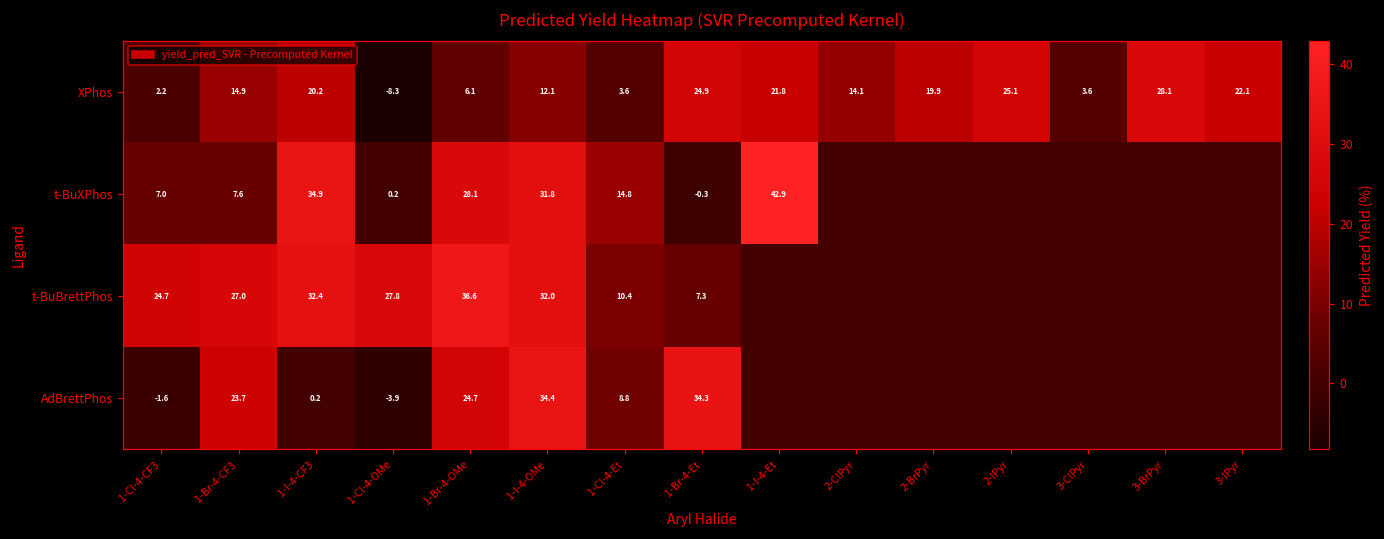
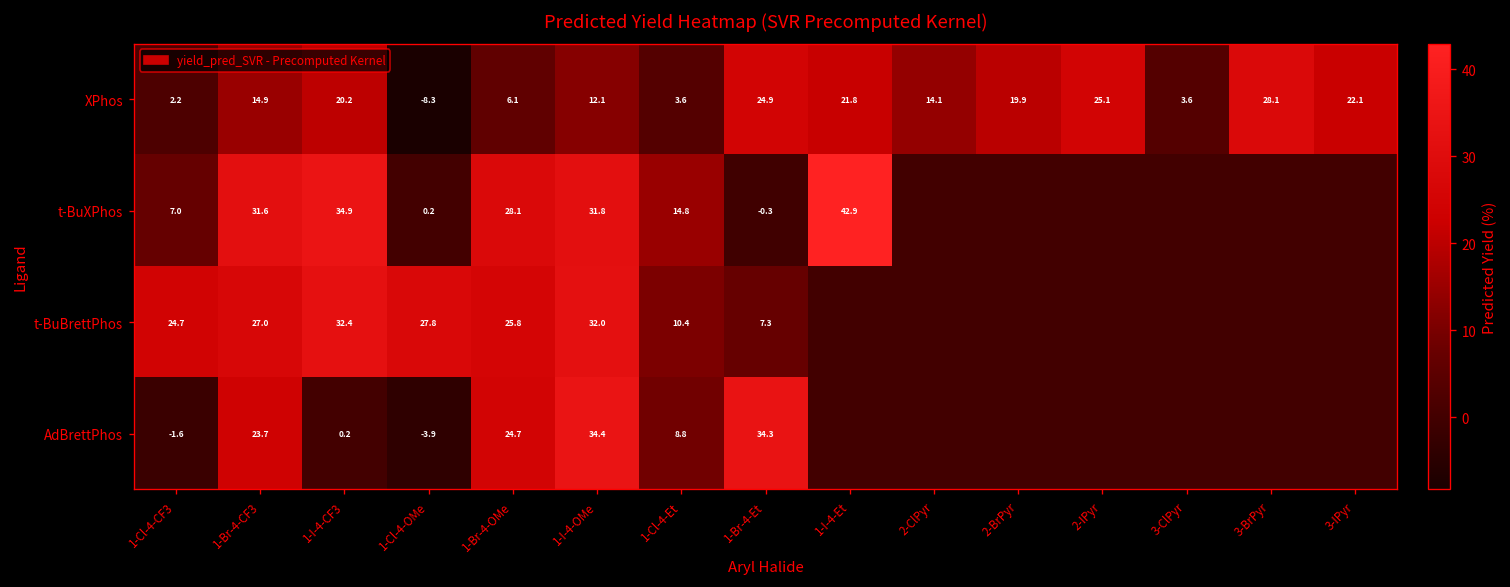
  {
    "XPhos": {
      "1-Cl-4-CF3": 2.2,
      "1-Br-4-CF3": 14.9,
      "1-I-4-CF3": 20.2,
      "1-Cl-4-OMe": -8.3,
      "1-Br-4-OMe": 6.1,
      "1-I-4-OMe": 12.1,
      "1-Cl-4-Et": 3.6,
      "1-Br-4-Et": 24.9,
      "1-I-4-Et": 21.8,
      "2-ClPyr": 14.1,
      "2-BrPyr": 19.9,
      "2-IPyr": 25.1,
      "3-ClPyr": 3.6,
      "3-BrPyr": 28.1,
      "3-IPyr": 22.1
    },
    "t-BuXPhos": {
      "1-Cl-4-CF3": 7.0,
-     "1-Br-4-CF3": 7.6,
+     "1-Br-4-CF3": 31.6,
      "1-I-4-CF3": 34.9,
      "1-Cl-4-OMe": 0.2,
      "1-Br-4-OMe": 28.1,
      "1-I-4-OMe": 31.8,
      "1-Cl-4-Et": 14.8,
      "1-Br-4-Et": -0.3,
      "1-I-4-Et": 42.9
    },
    "t-BuBrettPhos": {
      "1-Cl-4-CF3": 24.7,
      "1-Br-4-CF3": 27.0,
      "1-I-4-CF3": 32.4,
      "1-Cl-4-OMe": 27.8,
-     "1-Br-4-OMe": 36.6,
+     "1-Br-4-OMe": 25.8,
      "1-I-4-OMe": 32.0,
      "1-Cl-4-Et": 10.4,
      "1-Br-4-Et": 7.3
    },
    "AdBrettPhos": {
      "1-Cl-4-CF3": -1.6,
      "1-Br-4-CF3": 23.7,
      "1-I-4-CF3": 0.2,
      "1-Cl-4-OMe": -3.9,
      "1-Br-4-OMe": 24.7,
      "1-I-4-OMe": 34.4,
      "1-Cl-4-Et": 8.8,
      "1-Br-4-Et": 34.3
    }
  }
